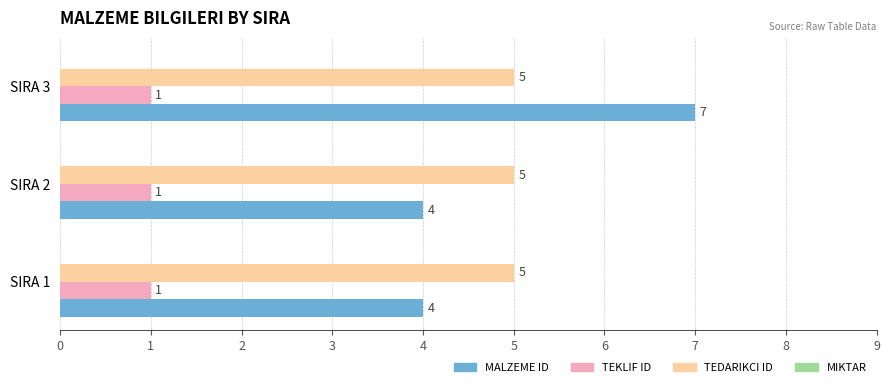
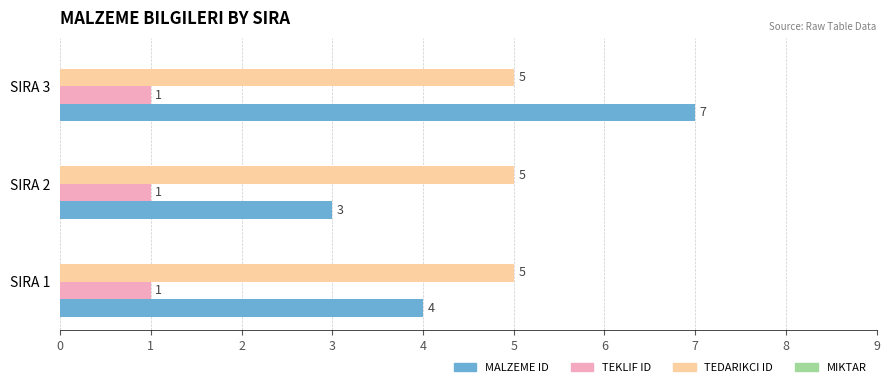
  {
    "MALZEME ID": {
      "SIRA 3": 7,
-     "SIRA 2": 4,
+     "SIRA 2": 3,
      "SIRA 1": 4
    },
    "MIKTAR": {
      "SIRA 3": 0.0,
      "SIRA 2": 0.0,
      "SIRA 1": 0.0
    }
  }
